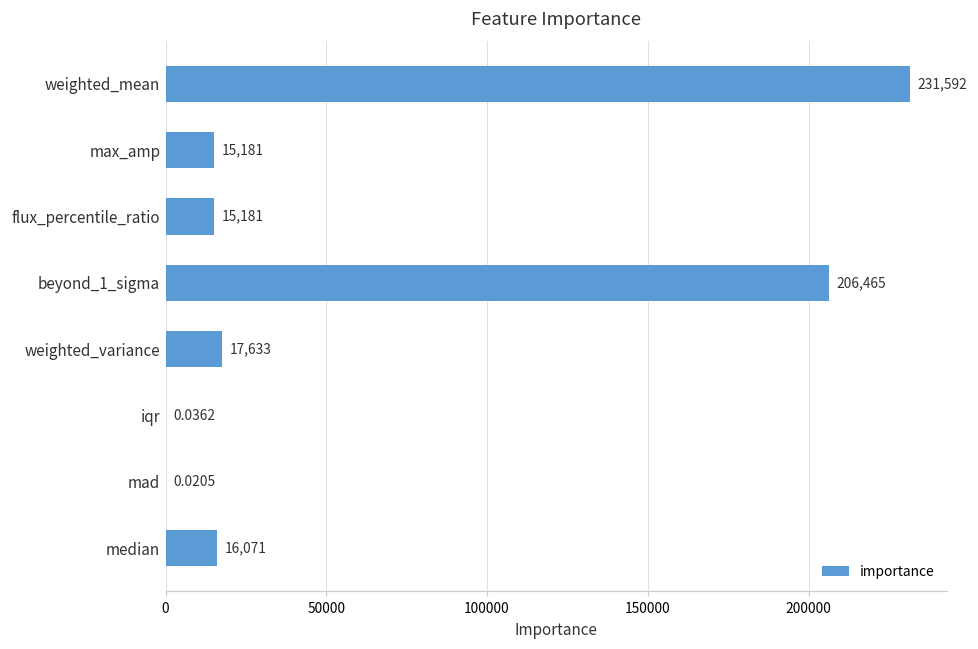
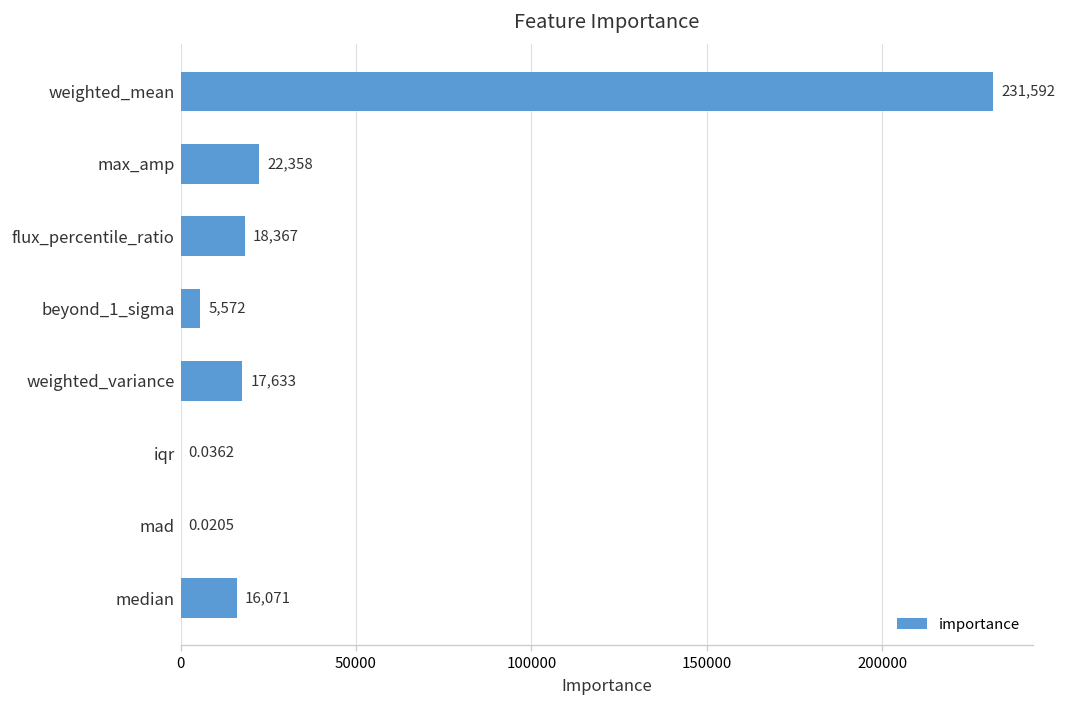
  {
    "weighted_mean": "231,592",
-   "max_amp": "15,181",
-   "flux_percentile_ratio": "15,181",
-   "beyond_1_sigma": "206,465",
+   "max_amp": "22,358",
+   "flux_percentile_ratio": "18,367",
+   "beyond_1_sigma": "5,572",
    "weighted_variance": "17,633",
    "iqr": "0.0362",
    "mad": "0.0205",
    "median": "16,071"
  }
